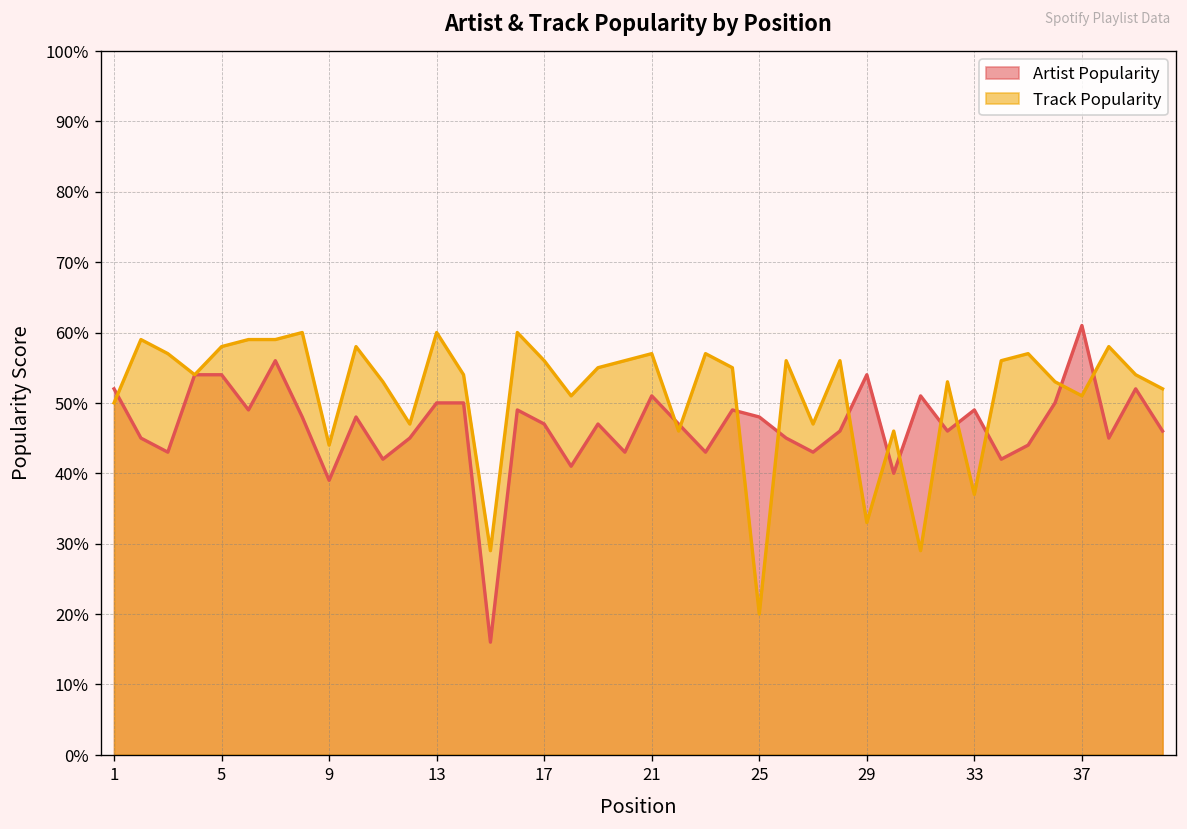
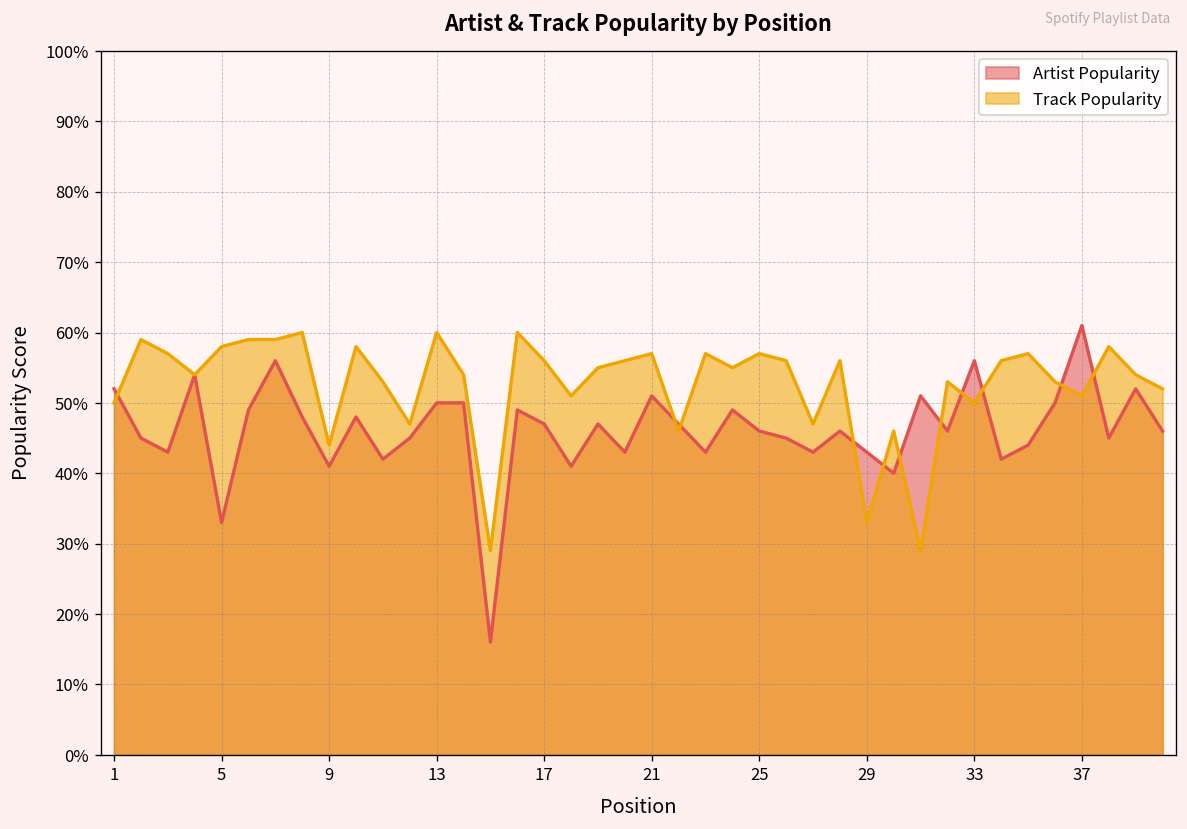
  {
    "Artist Popularity": {
      "1": "52%",
-     "5": "54%",
-     "9": "39%",
+     "5": "33%",
+     "9": "41%",
      "13": "50%",
      "17": "47%",
      "21": "51%",
-     "25": "48%",
-     "29": "54%",
-     "33": "49%",
+     "25": "46%",
+     "29": "43%",
+     "33": "56%",
      "37": "61%"
    },
    "Track Popularity": {
      "1": "50%",
      "5": "58%",
      "9": "44%",
      "13": "60%",
      "17": "56%",
      "21": "57%",
-     "25": "20%",
+     "25": "57%",
      "29": "33%",
-     "33": "37%",
+     "33": "50%",
      "37": "51%"
    }
  }
